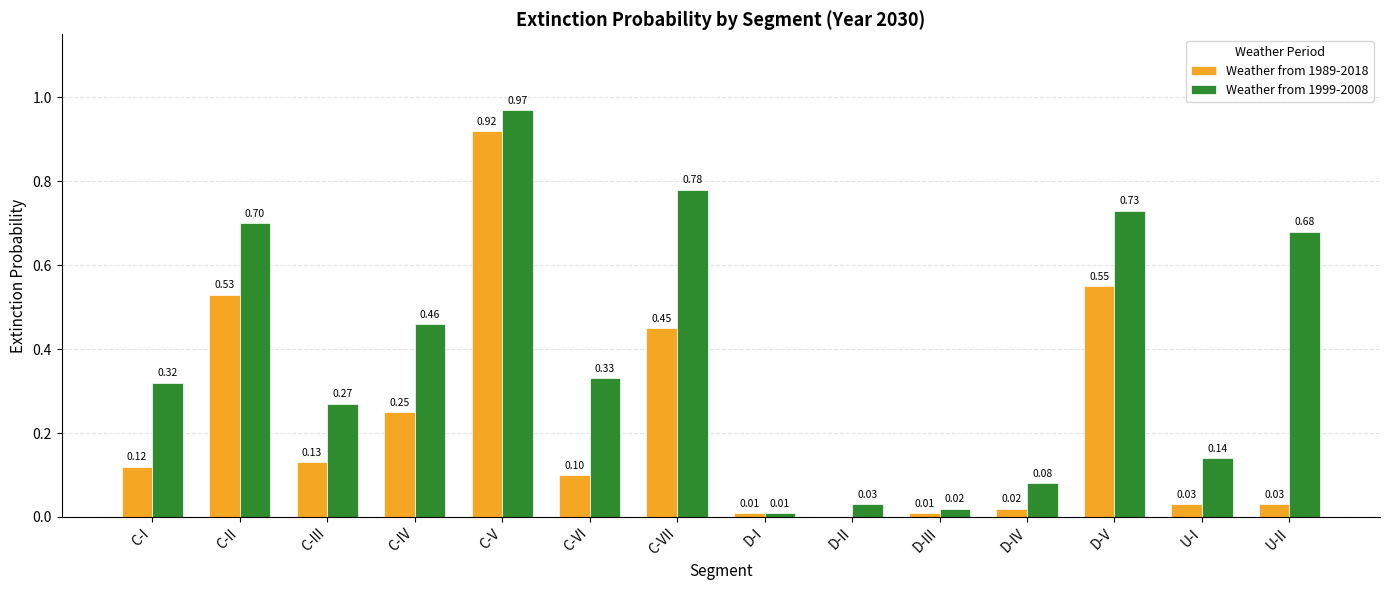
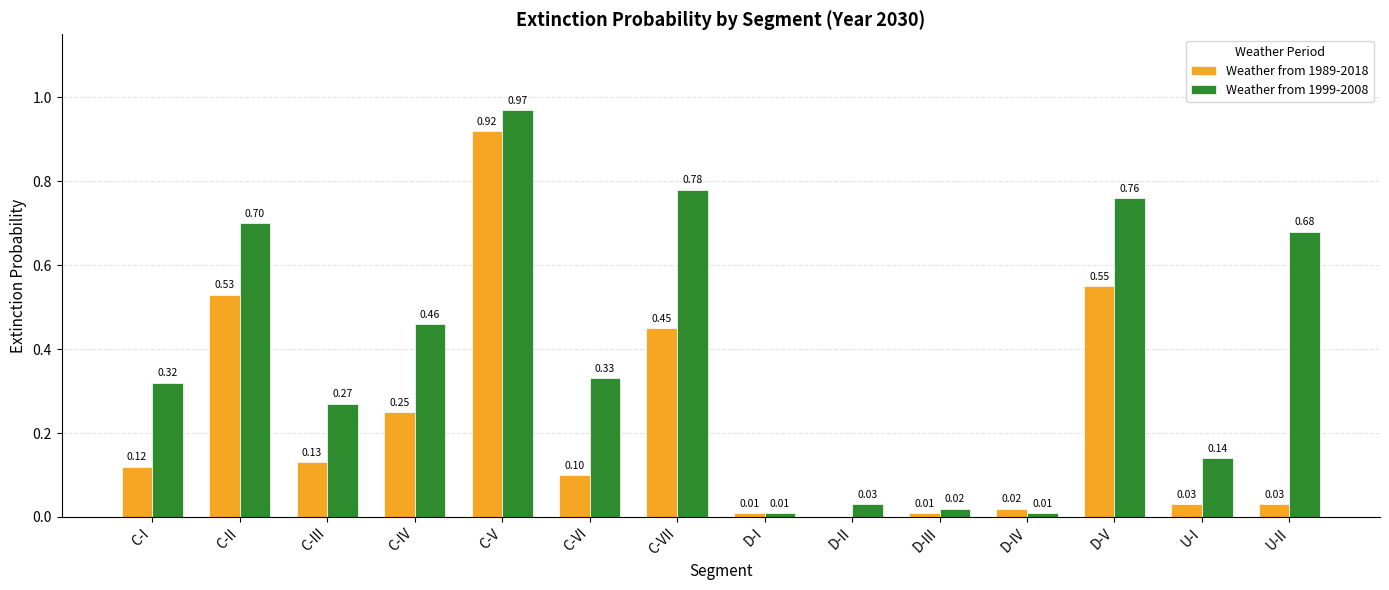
  {
    "Weather from 1989-2018": {
      "C-I": 0.12,
      "C-II": 0.53,
      "C-III": 0.13,
      "C-IV": 0.25,
      "C-V": 0.92,
      "C-VI": 0.10,
      "C-VII": 0.45,
      "D-I": 0.01,
      "D-III": 0.01,
      "D-IV": 0.02,
      "D-V": 0.55,
      "U-I": 0.03,
      "U-II": 0.03
    },
    "Weather from 1999-2008": {
      "C-I": 0.32,
      "C-II": 0.70,
      "C-III": 0.27,
      "C-IV": 0.46,
      "C-V": 0.97,
      "C-VI": 0.33,
      "C-VII": 0.78,
      "D-I": 0.01,
      "D-II": 0.03,
      "D-III": 0.02,
-     "D-IV": 0.08,
-     "D-V": 0.73,
+     "D-IV": 0.01,
+     "D-V": 0.76,
      "U-I": 0.14,
      "U-II": 0.68
    }
  }
